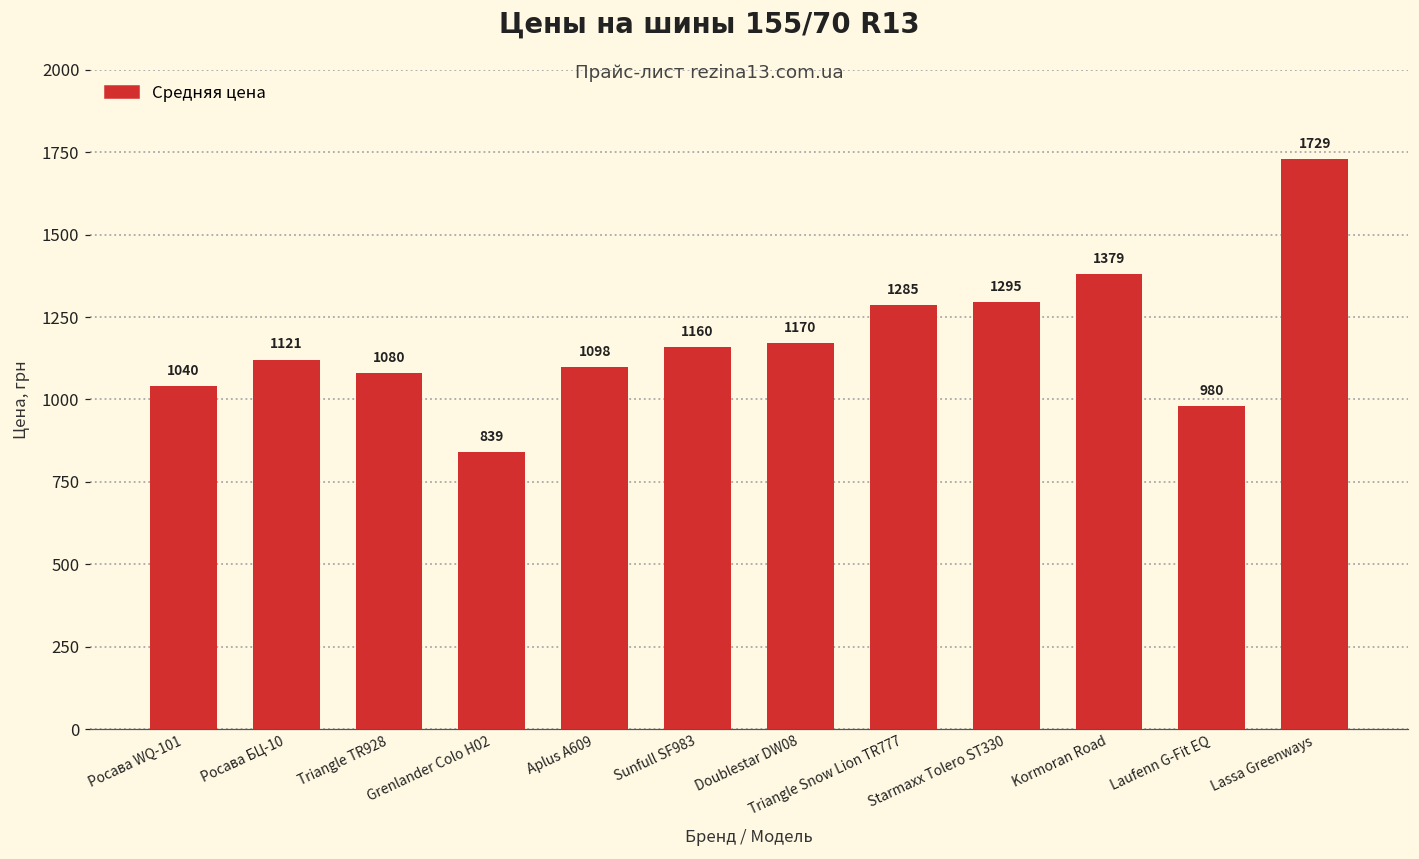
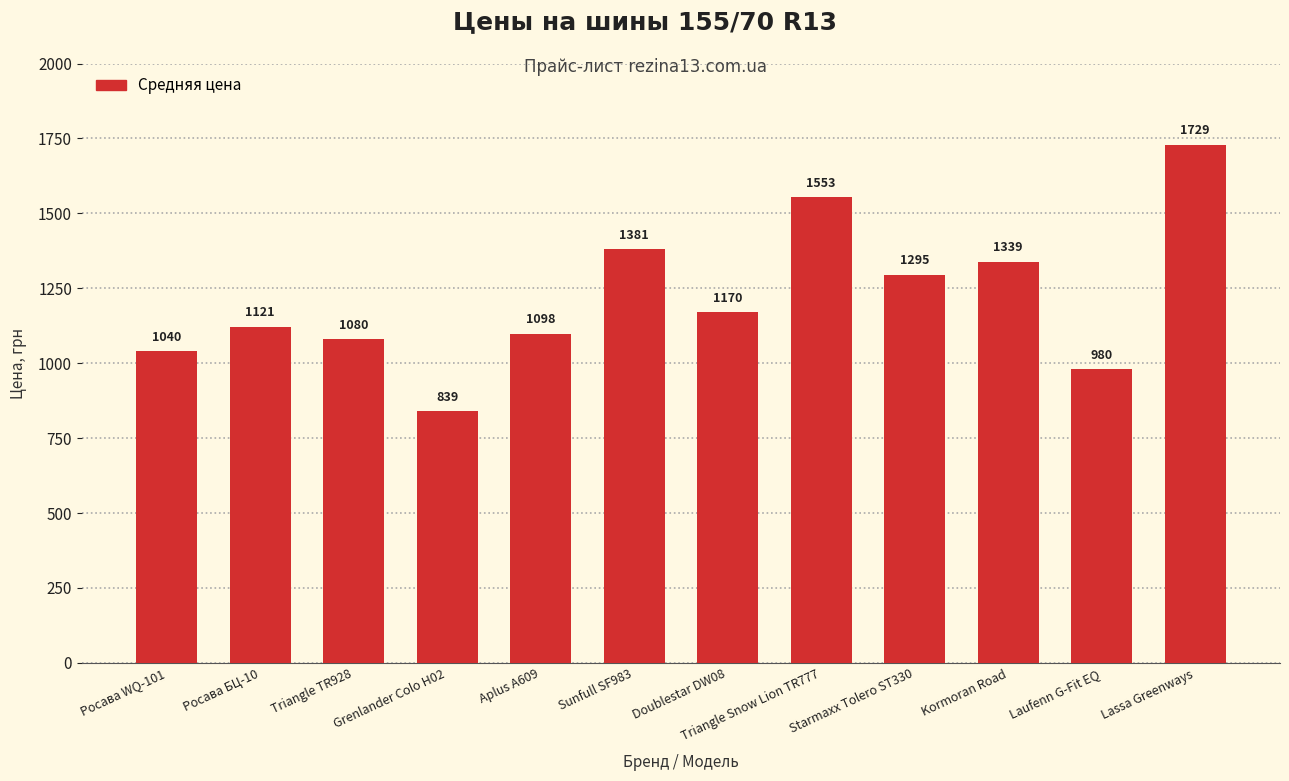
  {
    "Росава WQ-101": 1040,
    "Росава БЦ-10": 1121,
    "Triangle TR928": 1080,
    "Grenlander Colo H02": 839,
    "Aplus A609": 1098,
-   "Sunfull SF983": 1160,
+   "Sunfull SF983": 1381,
    "Doublestar DW08": 1170,
-   "Triangle Snow Lion TR777": 1285,
+   "Triangle Snow Lion TR777": 1553,
    "Starmaxx Tolero ST330": 1295,
-   "Kormoran Road": 1379,
+   "Kormoran Road": 1339,
    "Laufenn G-Fit EQ": 980,
    "Lassa Greenways": 1729
  }
